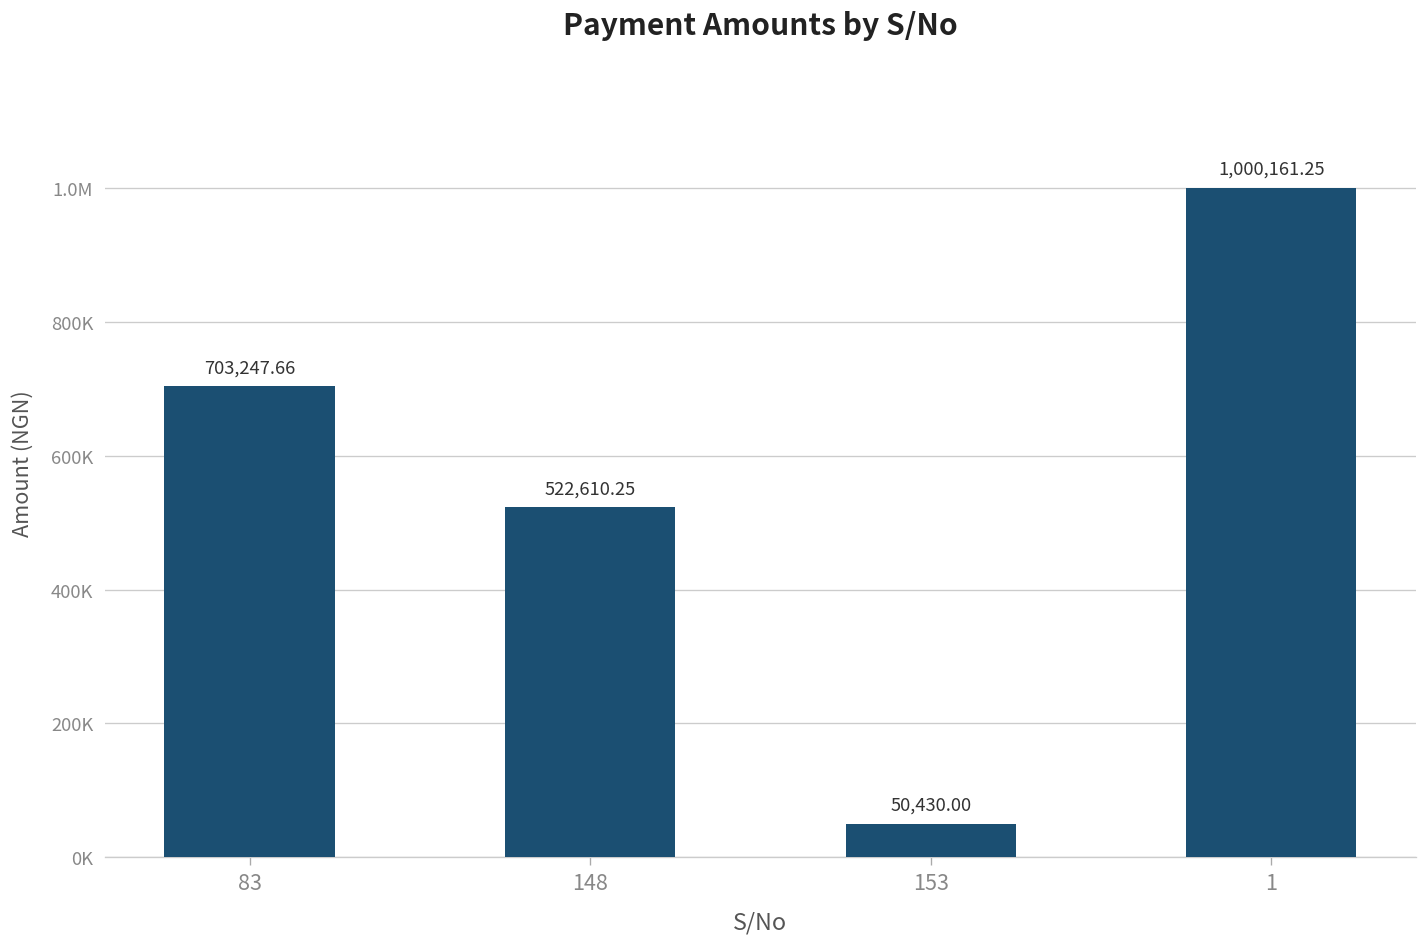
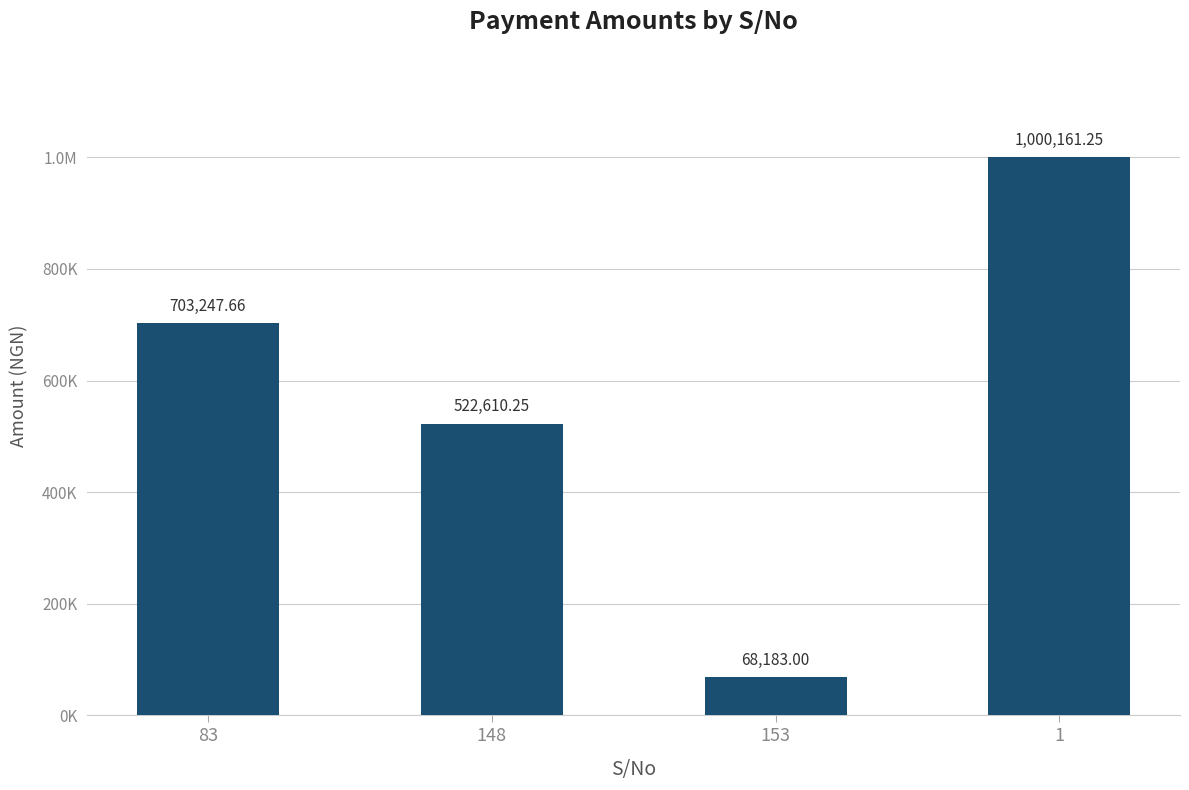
  {
    "83": "703,247.66",
    "148": "522,610.25",
-   "153": "50,430.00",
+   "153": "68,183.00",
    "1": "1,000,161.25"
  }
